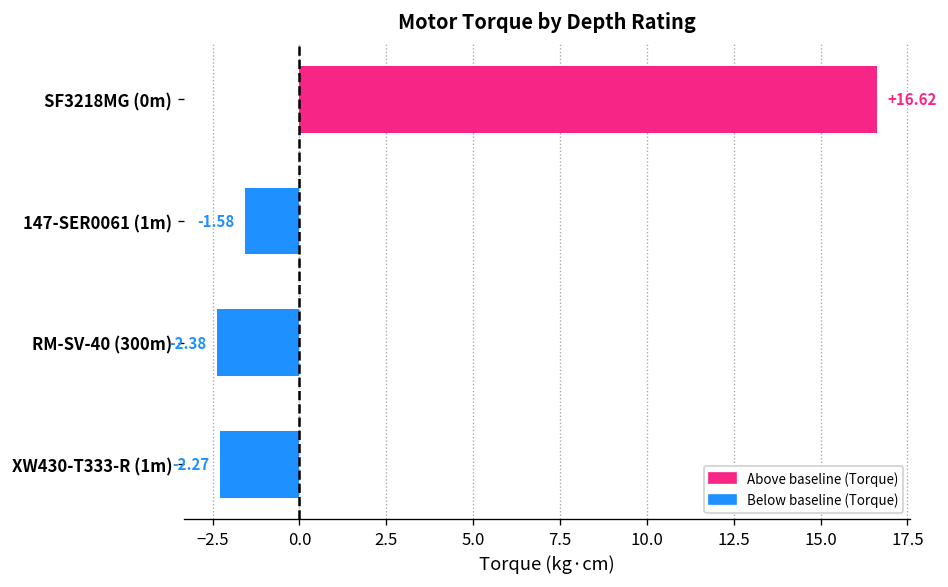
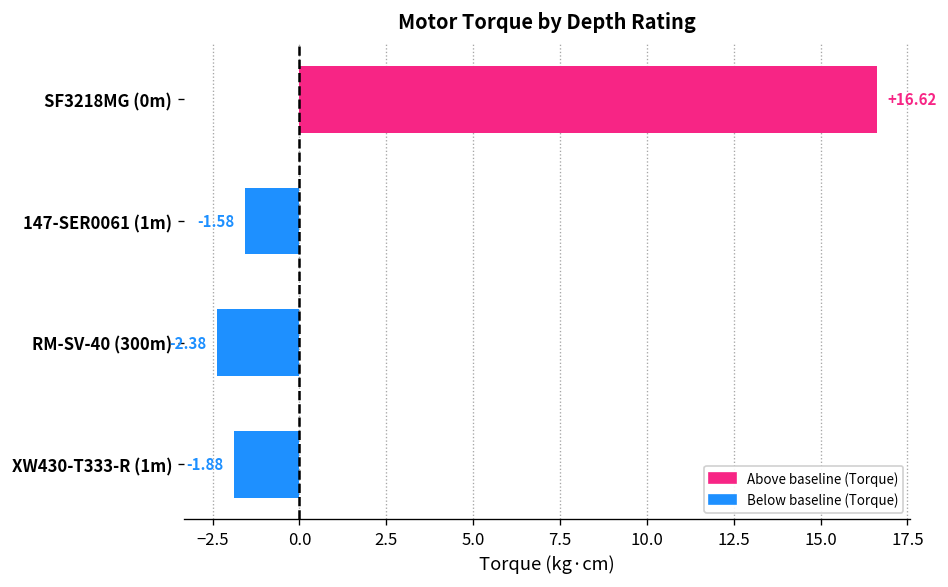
  {
    "SF3218MG (0m)": "+16.62",
    "147-SER0061 (1m)": "-1.58",
    "RM-SV-40 (300m)": "-2.38",
-   "XW430-T333-R (1m)": "-2.27"
+   "XW430-T333-R (1m)": "-1.88"
  }
